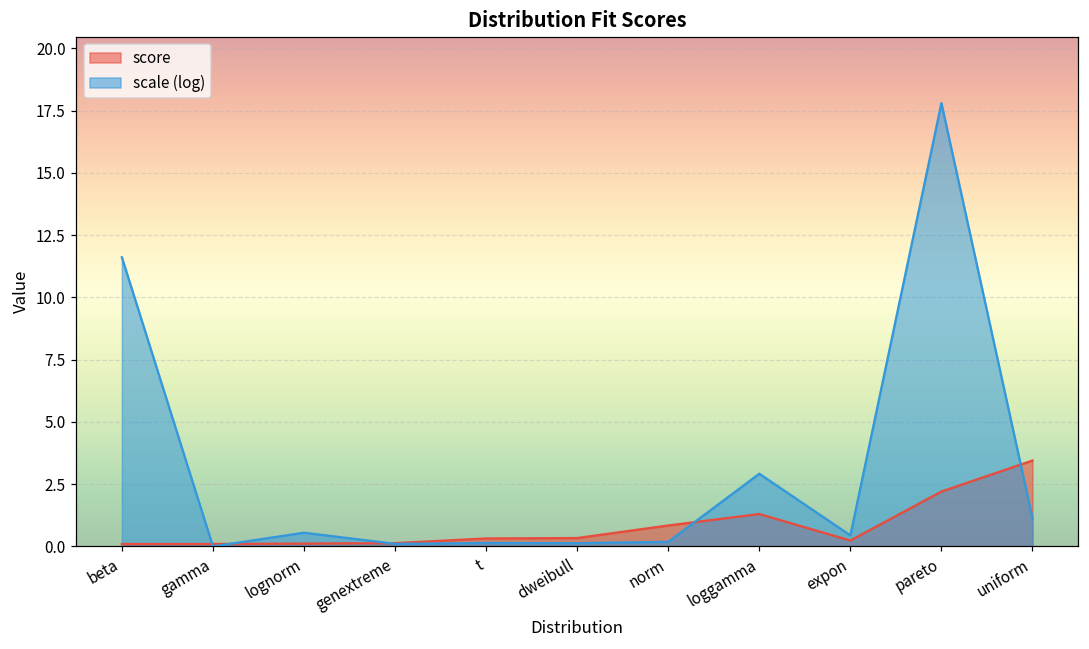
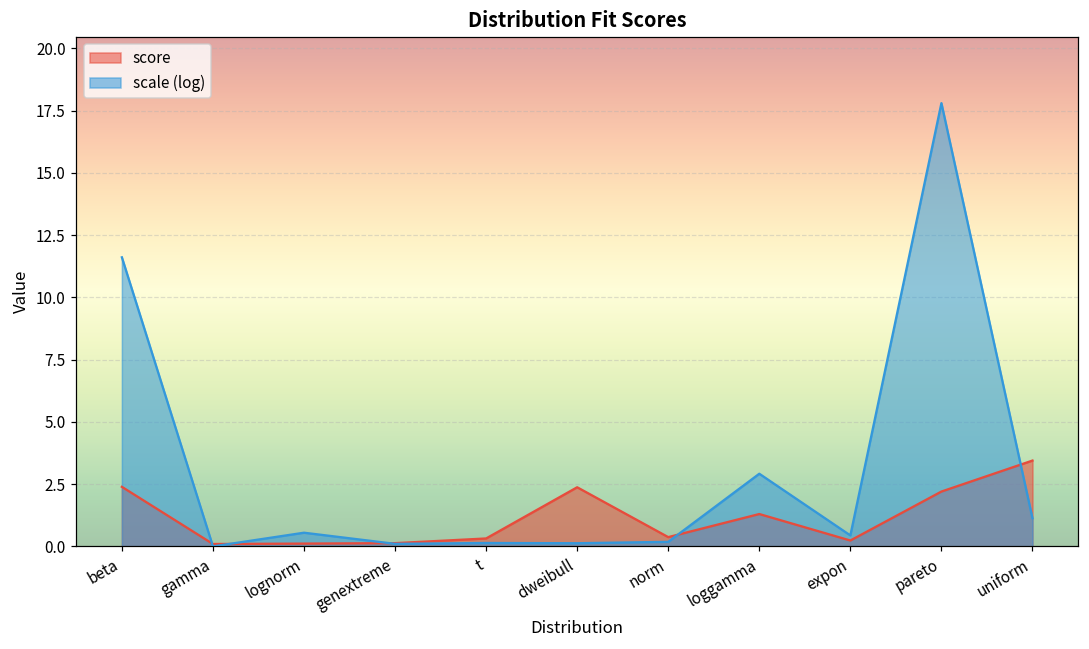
  {
    "score": {
-     "beta": 0.1,
+     "beta": 2.4,
      "lognorm": 0.1,
      "t": 0.3,
-     "dweibull": 0.3,
-     "norm": 0.8,
+     "dweibull": 2.4,
+     "norm": 0.4,
      "loggamma": 1.3,
      "expon": 0.2,
      "pareto": 2.2,
      "uniform": 3.4
    },
    "scale (log)": {
      "beta": 11.6,
      "lognorm": 0.5,
      "t": 0.1,
      "dweibull": 0.1,
      "norm": 0.2,
      "loggamma": 2.9,
      "expon": 0.4,
      "pareto": 17.8,
      "uniform": 1.1
    }
  }
